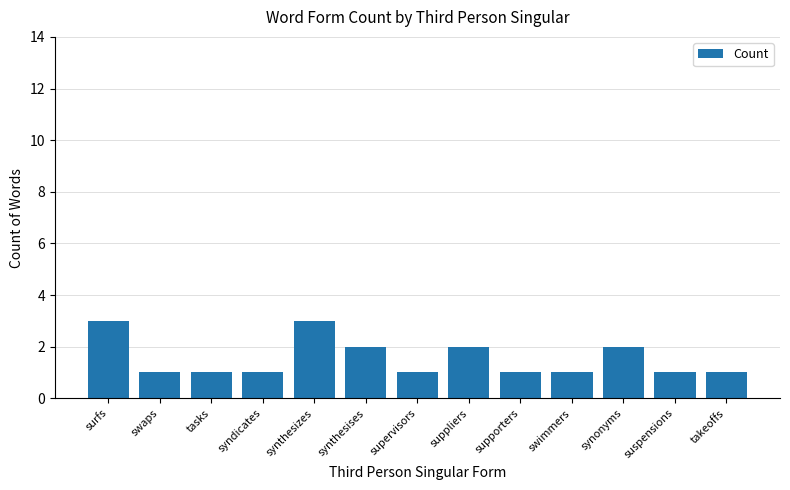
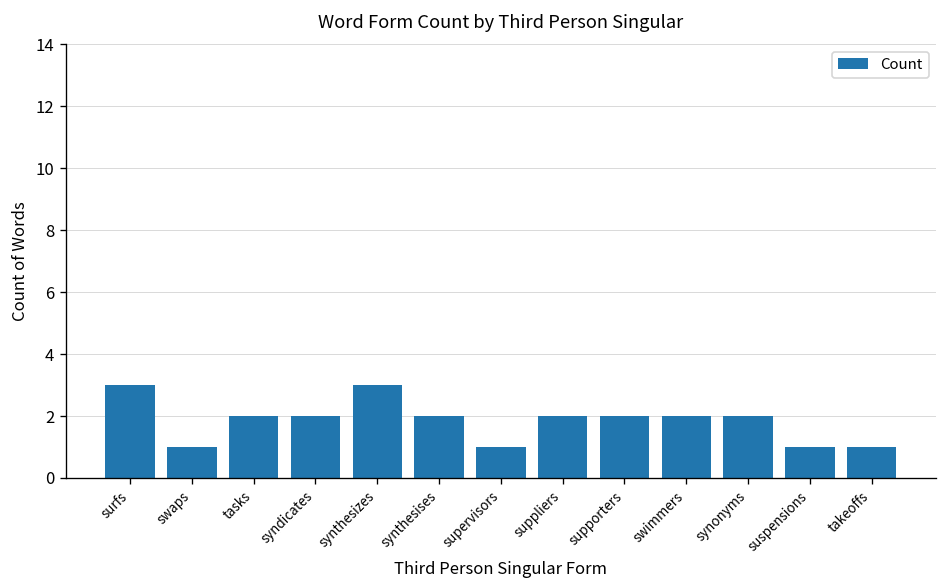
  {
    "surfs": 3,
    "swaps": 1,
-   "tasks": 1,
-   "syndicates": 1,
+   "tasks": 2,
+   "syndicates": 2,
    "synthesizes": 3,
    "synthesises": 2,
    "supervisors": 1,
    "suppliers": 2,
-   "supporters": 1,
-   "swimmers": 1,
+   "supporters": 2,
+   "swimmers": 2,
    "synonyms": 2,
    "suspensions": 1,
    "takeoffs": 1
  }
